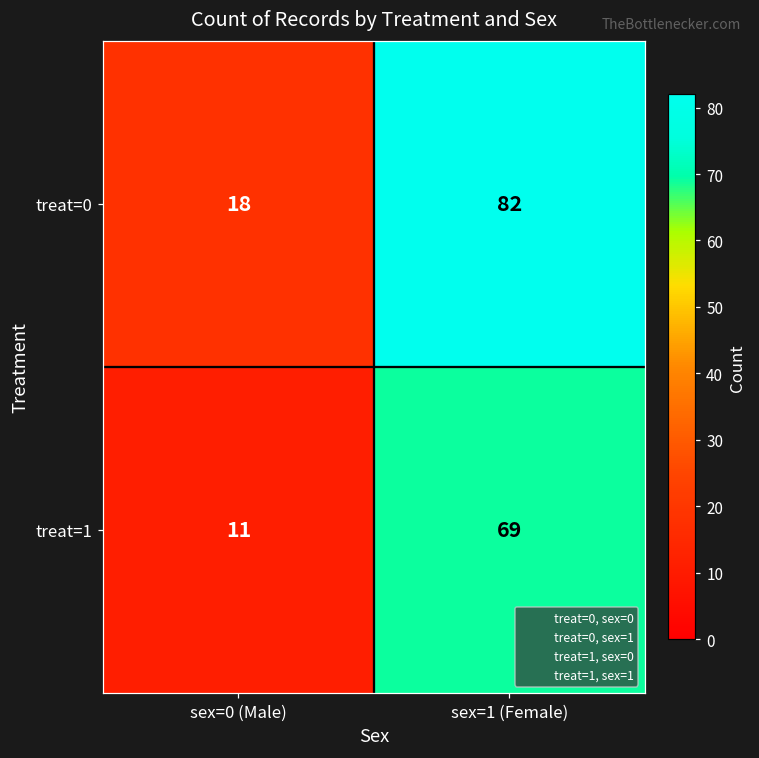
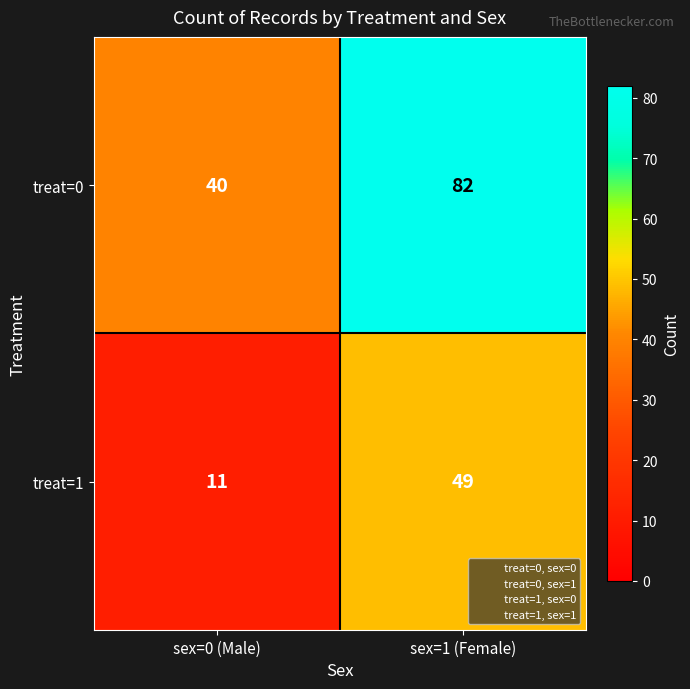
  {
    "treat=0": {
-     "sex=0 (Male)": 18,
+     "sex=0 (Male)": 40,
      "sex=1 (Female)": 82
    },
    "treat=1": {
      "sex=0 (Male)": 11,
-     "sex=1 (Female)": 69
+     "sex=1 (Female)": 49
    }
  }
